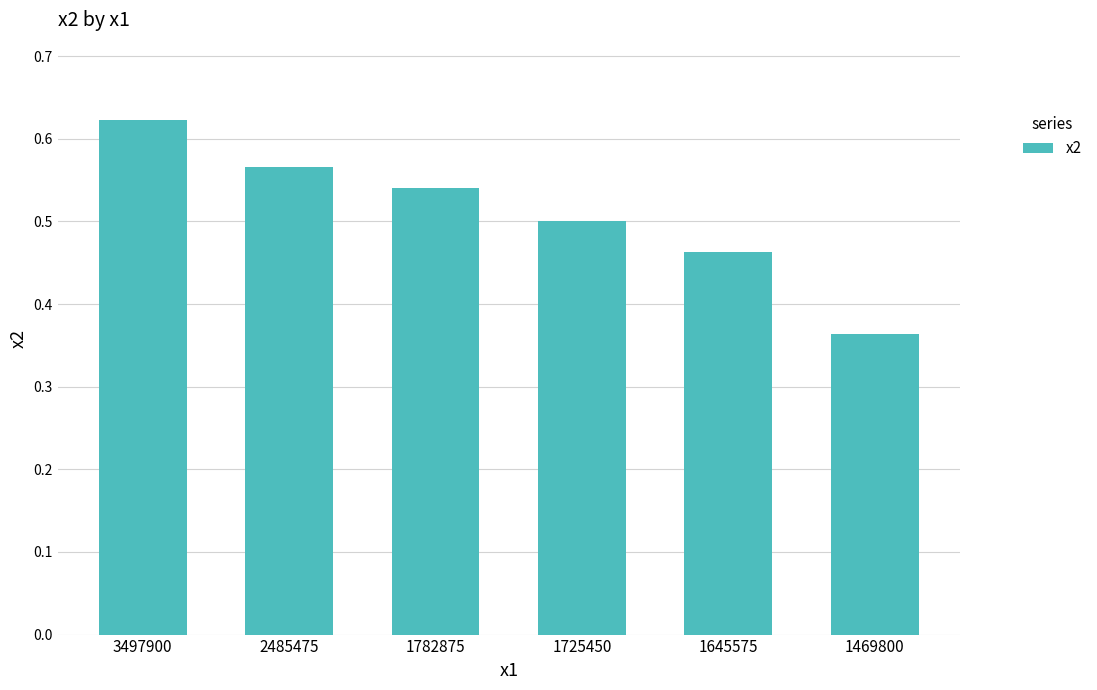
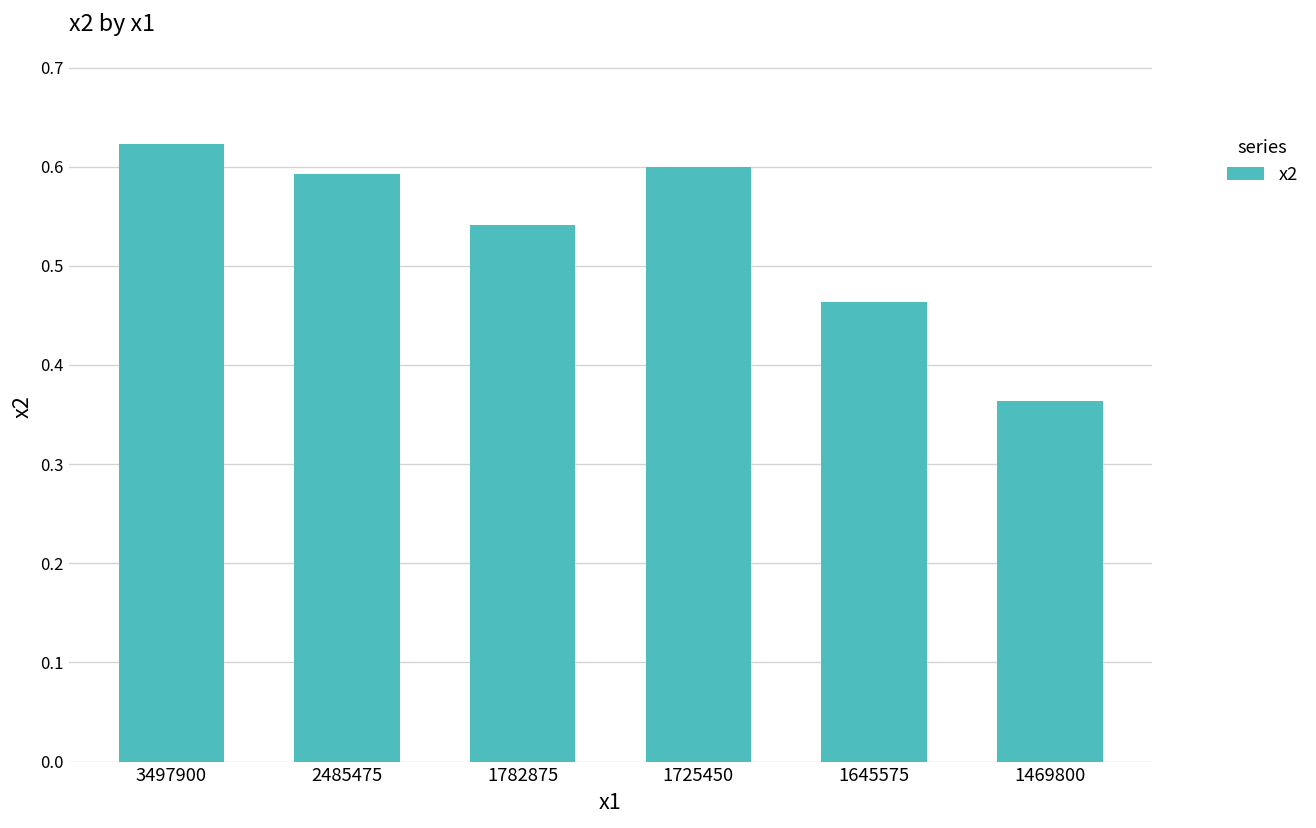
  {
    "3497900": 0.62,
-   "2485475": 0.57,
+   "2485475": 0.59,
    "1782875": 0.54,
-   "1725450": 0.5,
+   "1725450": 0.6,
    "1645575": 0.46,
    "1469800": 0.36
  }
